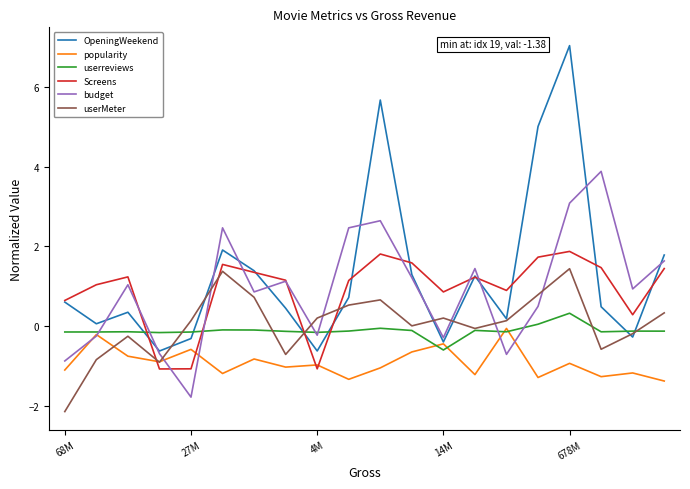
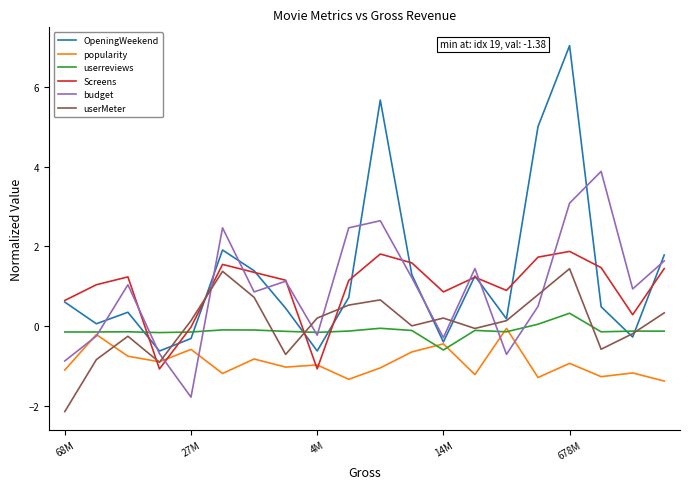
  {
    "OpeningWeekend": {
      "27M": -0.3,
      "4M": -0.6
    },
    "popularity": {
      "68M": -1.1,
      "27M": -0.6,
      "4M": -1.0,
      "678M": -0.9
    },
    "userreviews": {
      "68M": -0.1,
      "27M": -0.1,
      "4M": -0.2,
      "14M": -0.6,
      "678M": 0.3
    },
    "Screens": {
-     "27M": -1.1,
+     "27M": 0.0,
      "4M": -1.1,
      "14M": 0.9,
      "678M": 1.9
    },
    "budget": {
      "68M": -0.9,
      "27M": -1.8,
      "4M": -0.2,
      "14M": -0.3,
      "678M": 3.1
    },
    "userMeter": {
      "68M": -2.1,
      "27M": 0.1,
      "4M": 0.2,
      "14M": 0.2,
      "678M": 1.4
    }
  }
